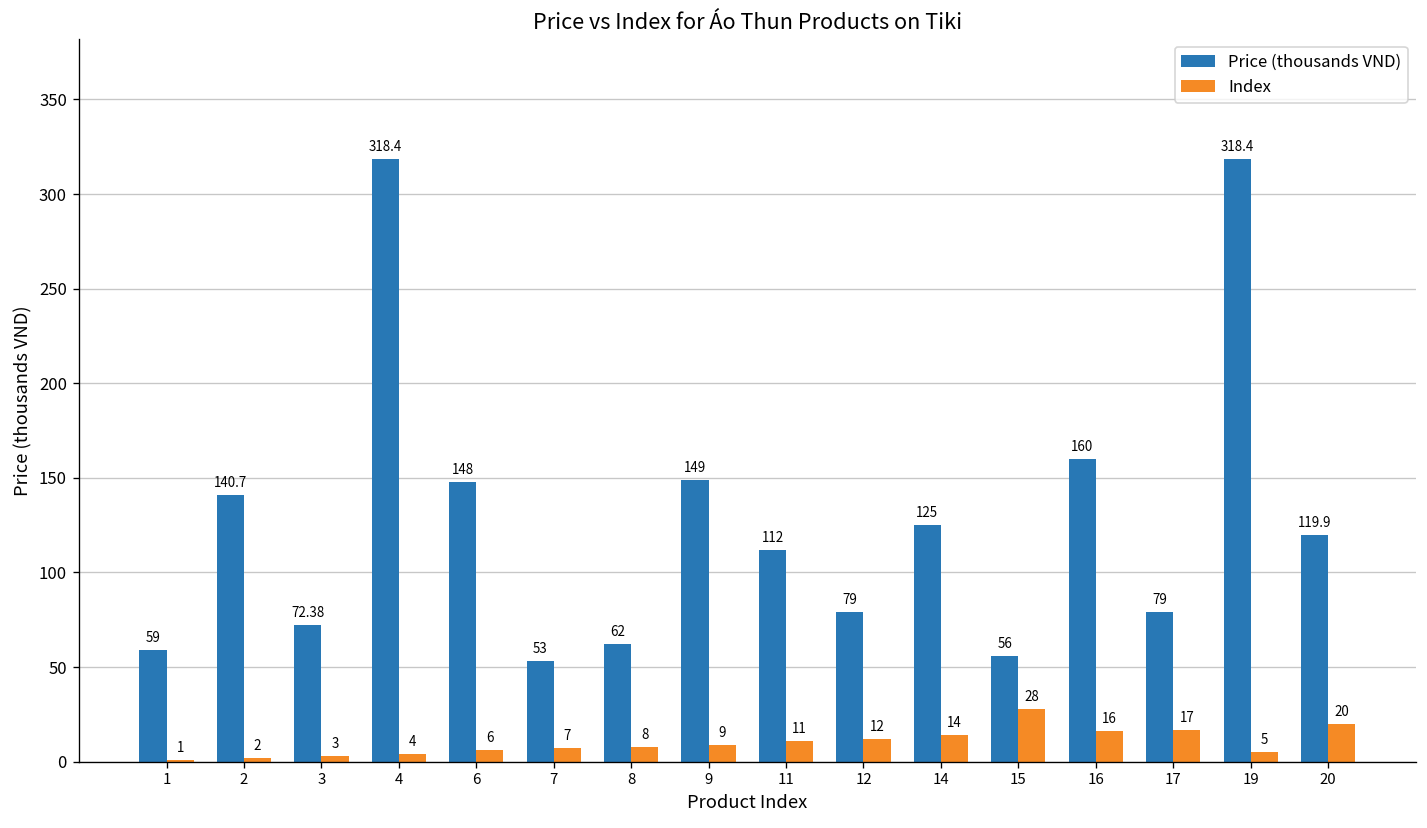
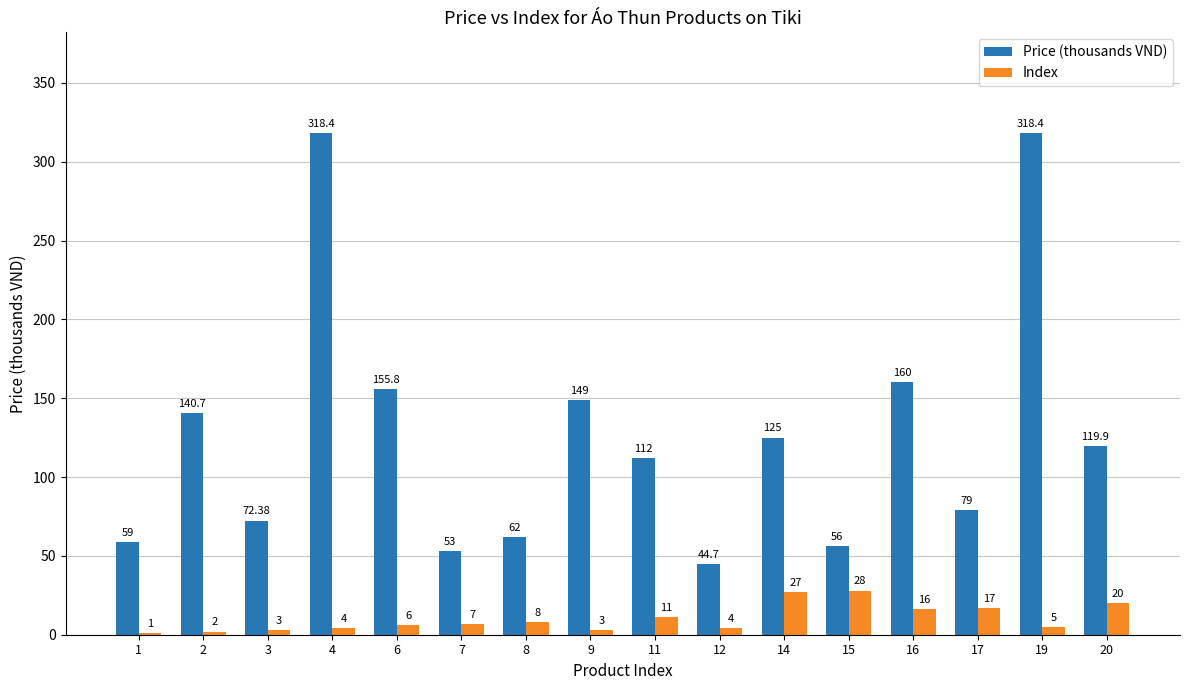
  {
    "Price (thousands VND)": {
      "1": 59,
      "2": 140.7,
      "3": 72.38,
      "4": 318.4,
-     "6": 148,
+     "6": 155.8,
      "7": 53,
      "8": 62,
      "9": 149,
      "11": 112,
-     "12": 79,
+     "12": 44.7,
      "14": 125,
      "15": 56,
      "16": 160,
      "17": 79,
      "19": 318.4,
      "20": 119.9
    },
    "Index": {
      "1": 1,
      "2": 2,
      "3": 3,
      "4": 4,
      "6": 6,
      "7": 7,
      "8": 8,
-     "9": 9,
+     "9": 3,
      "11": 11,
-     "12": 12,
-     "14": 14,
+     "12": 4,
+     "14": 27,
      "15": 28,
      "16": 16,
      "17": 17,
      "19": 5,
      "20": 20
    }
  }
